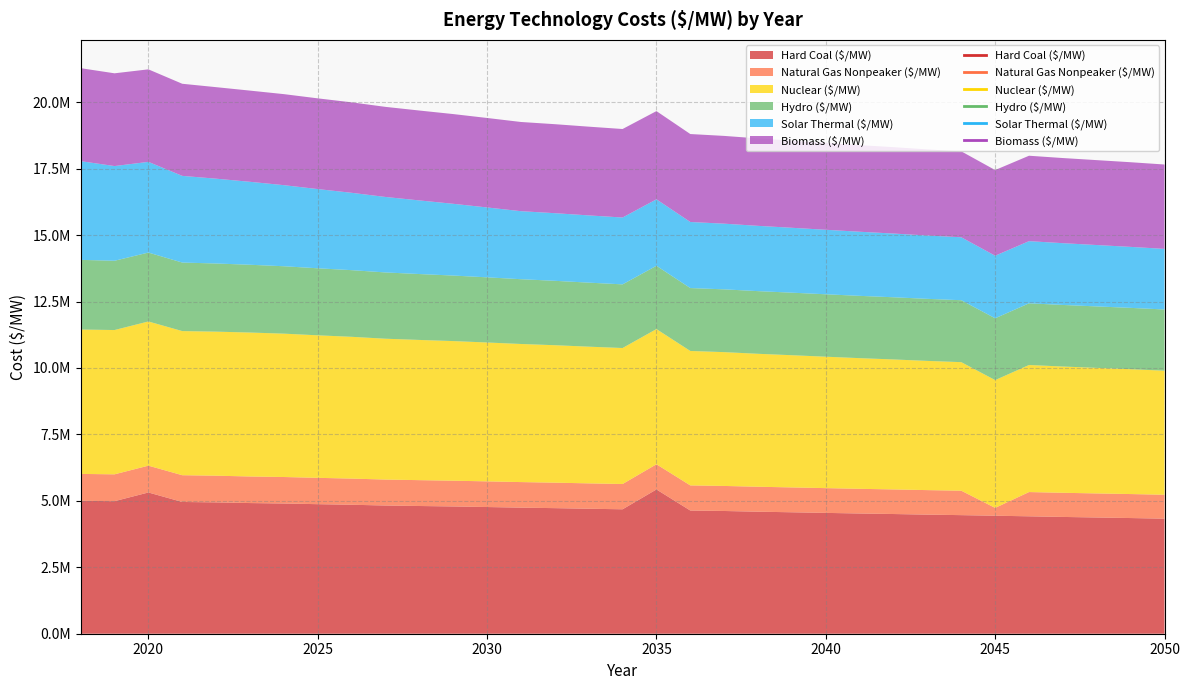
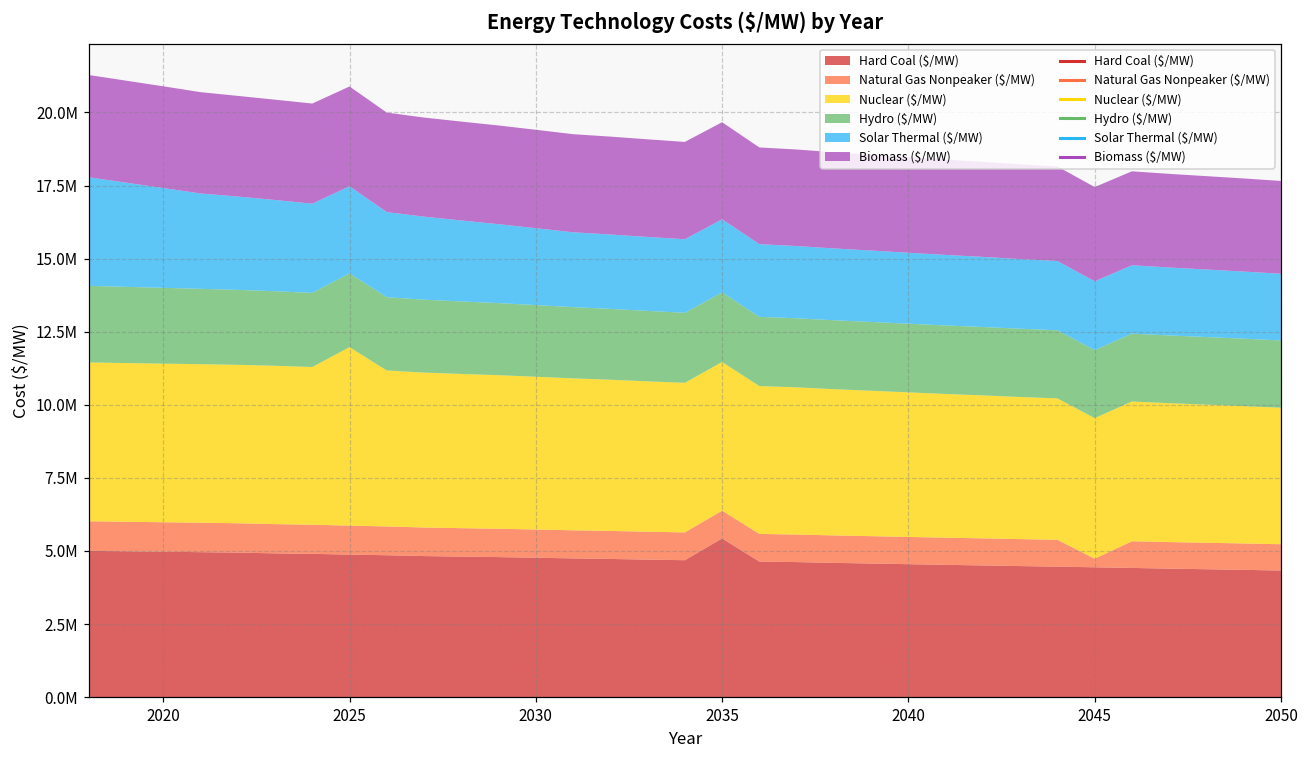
  {
    "Hard Coal ($/MW)": {
-     "2020": 5300000,
+     "2020": 5000000,
      "2025": 4900000,
      "2030": 4800000,
      "2035": 5400000,
      "2040": 4500000,
      "2045": 4400000,
      "2050": 4300000
    },
    "Natural Gas Nonpeaker ($/MW)": {
      "2020": 1000000,
      "2025": 1000000,
      "2030": 1000000,
      "2035": 900000,
      "2040": 900000,
      "2045": 300000,
      "2050": 900000
    },
    "Nuclear ($/MW)": {
      "2020": 5400000,
-     "2025": 5400000,
+     "2025": 6100000,
      "2030": 5200000,
      "2035": 5100000,
      "2040": 4900000,
      "2045": 4800000,
      "2050": 4700000
    },
    "Hydro ($/MW)": {
      "2020": 2600000,
      "2025": 2500000,
      "2030": 2500000,
      "2035": 2400000,
      "2040": 2300000,
      "2045": 2300000,
      "2050": 2300000
    },
    "Solar Thermal ($/MW)": {
      "2020": 3400000,
      "2025": 3000000,
      "2030": 2600000,
      "2035": 2500000,
      "2040": 2400000,
      "2045": 2400000,
      "2050": 2300000
    },
    "Biomass ($/MW)": {
      "2020": 3500000,
      "2025": 3400000,
      "2030": 3400000,
      "2035": 3300000,
      "2045": 3200000,
      "2050": 3200000
    }
  }
